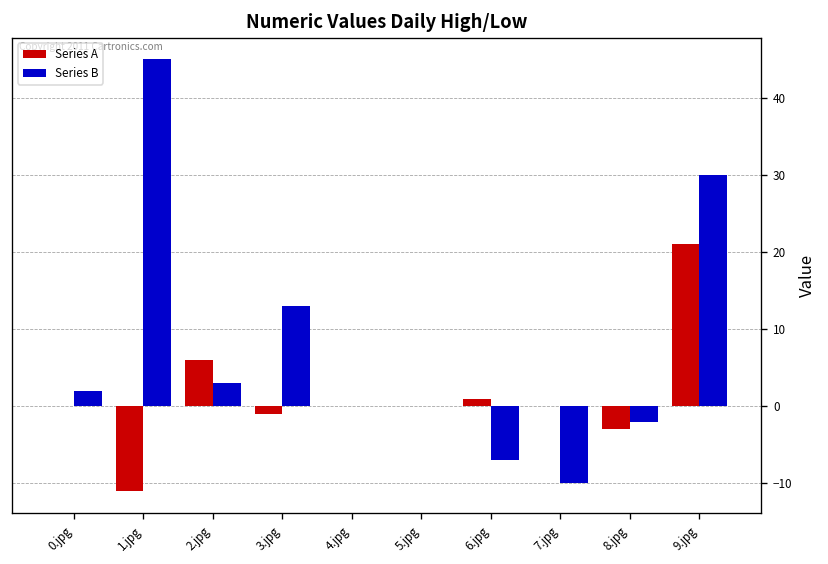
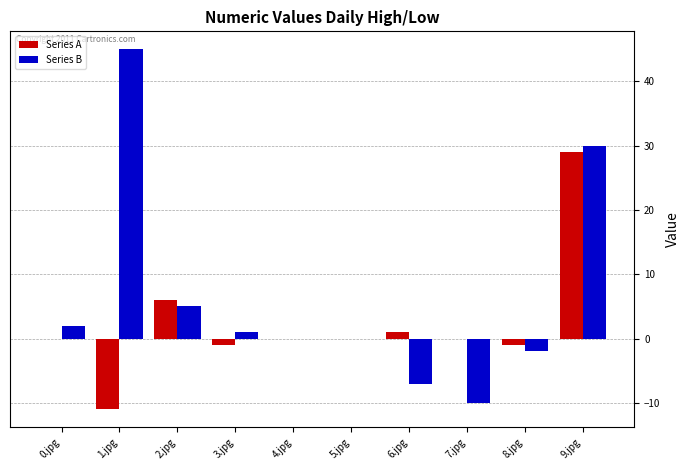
  {
    "Series A": {
      "0.jpg": 0,
      "1.jpg": -11,
      "2.jpg": 6,
      "3.jpg": -1,
      "4.jpg": 0,
      "5.jpg": 0,
      "6.jpg": 1,
      "7.jpg": 0,
-     "8.jpg": -3,
-     "9.jpg": 21
+     "8.jpg": -1,
+     "9.jpg": 29
    },
    "Series B": {
      "0.jpg": 2,
-     "2.jpg": 3,
-     "3.jpg": 13,
+     "2.jpg": 5,
+     "3.jpg": 1,
      "4.jpg": 0,
      "5.jpg": 0,
      "6.jpg": -7,
      "7.jpg": -10,
      "8.jpg": -2,
      "9.jpg": 30
    }
  }
